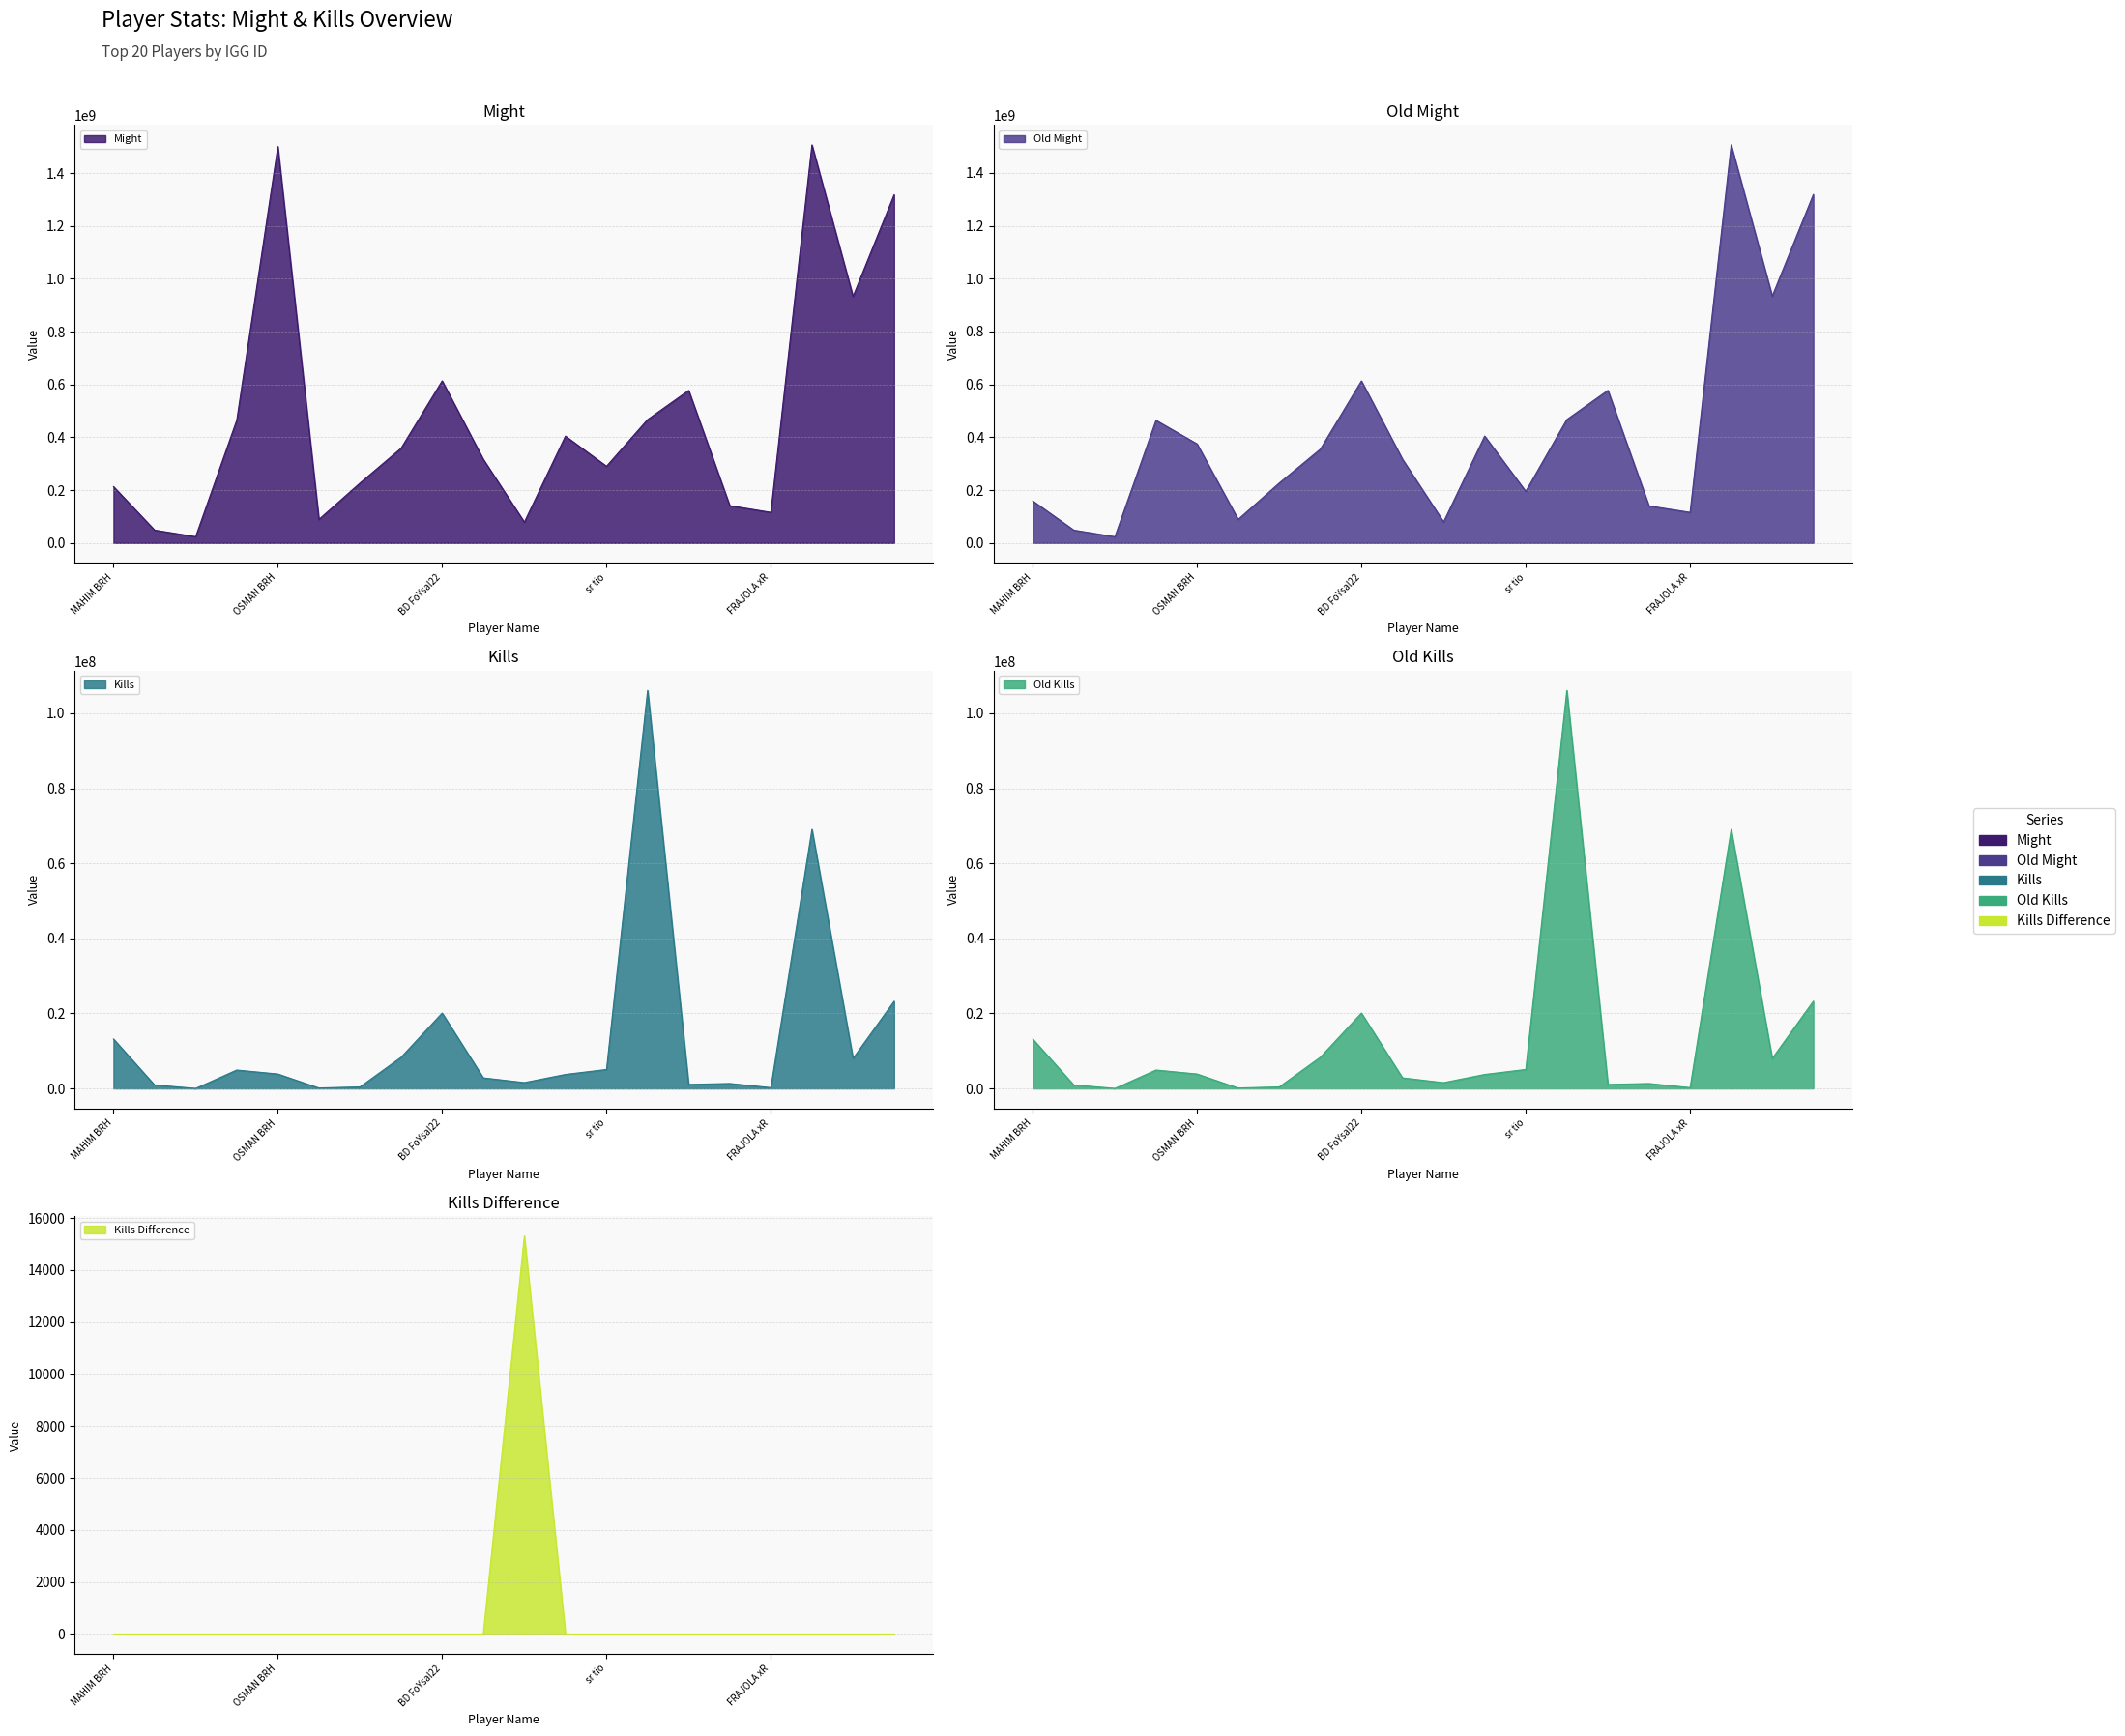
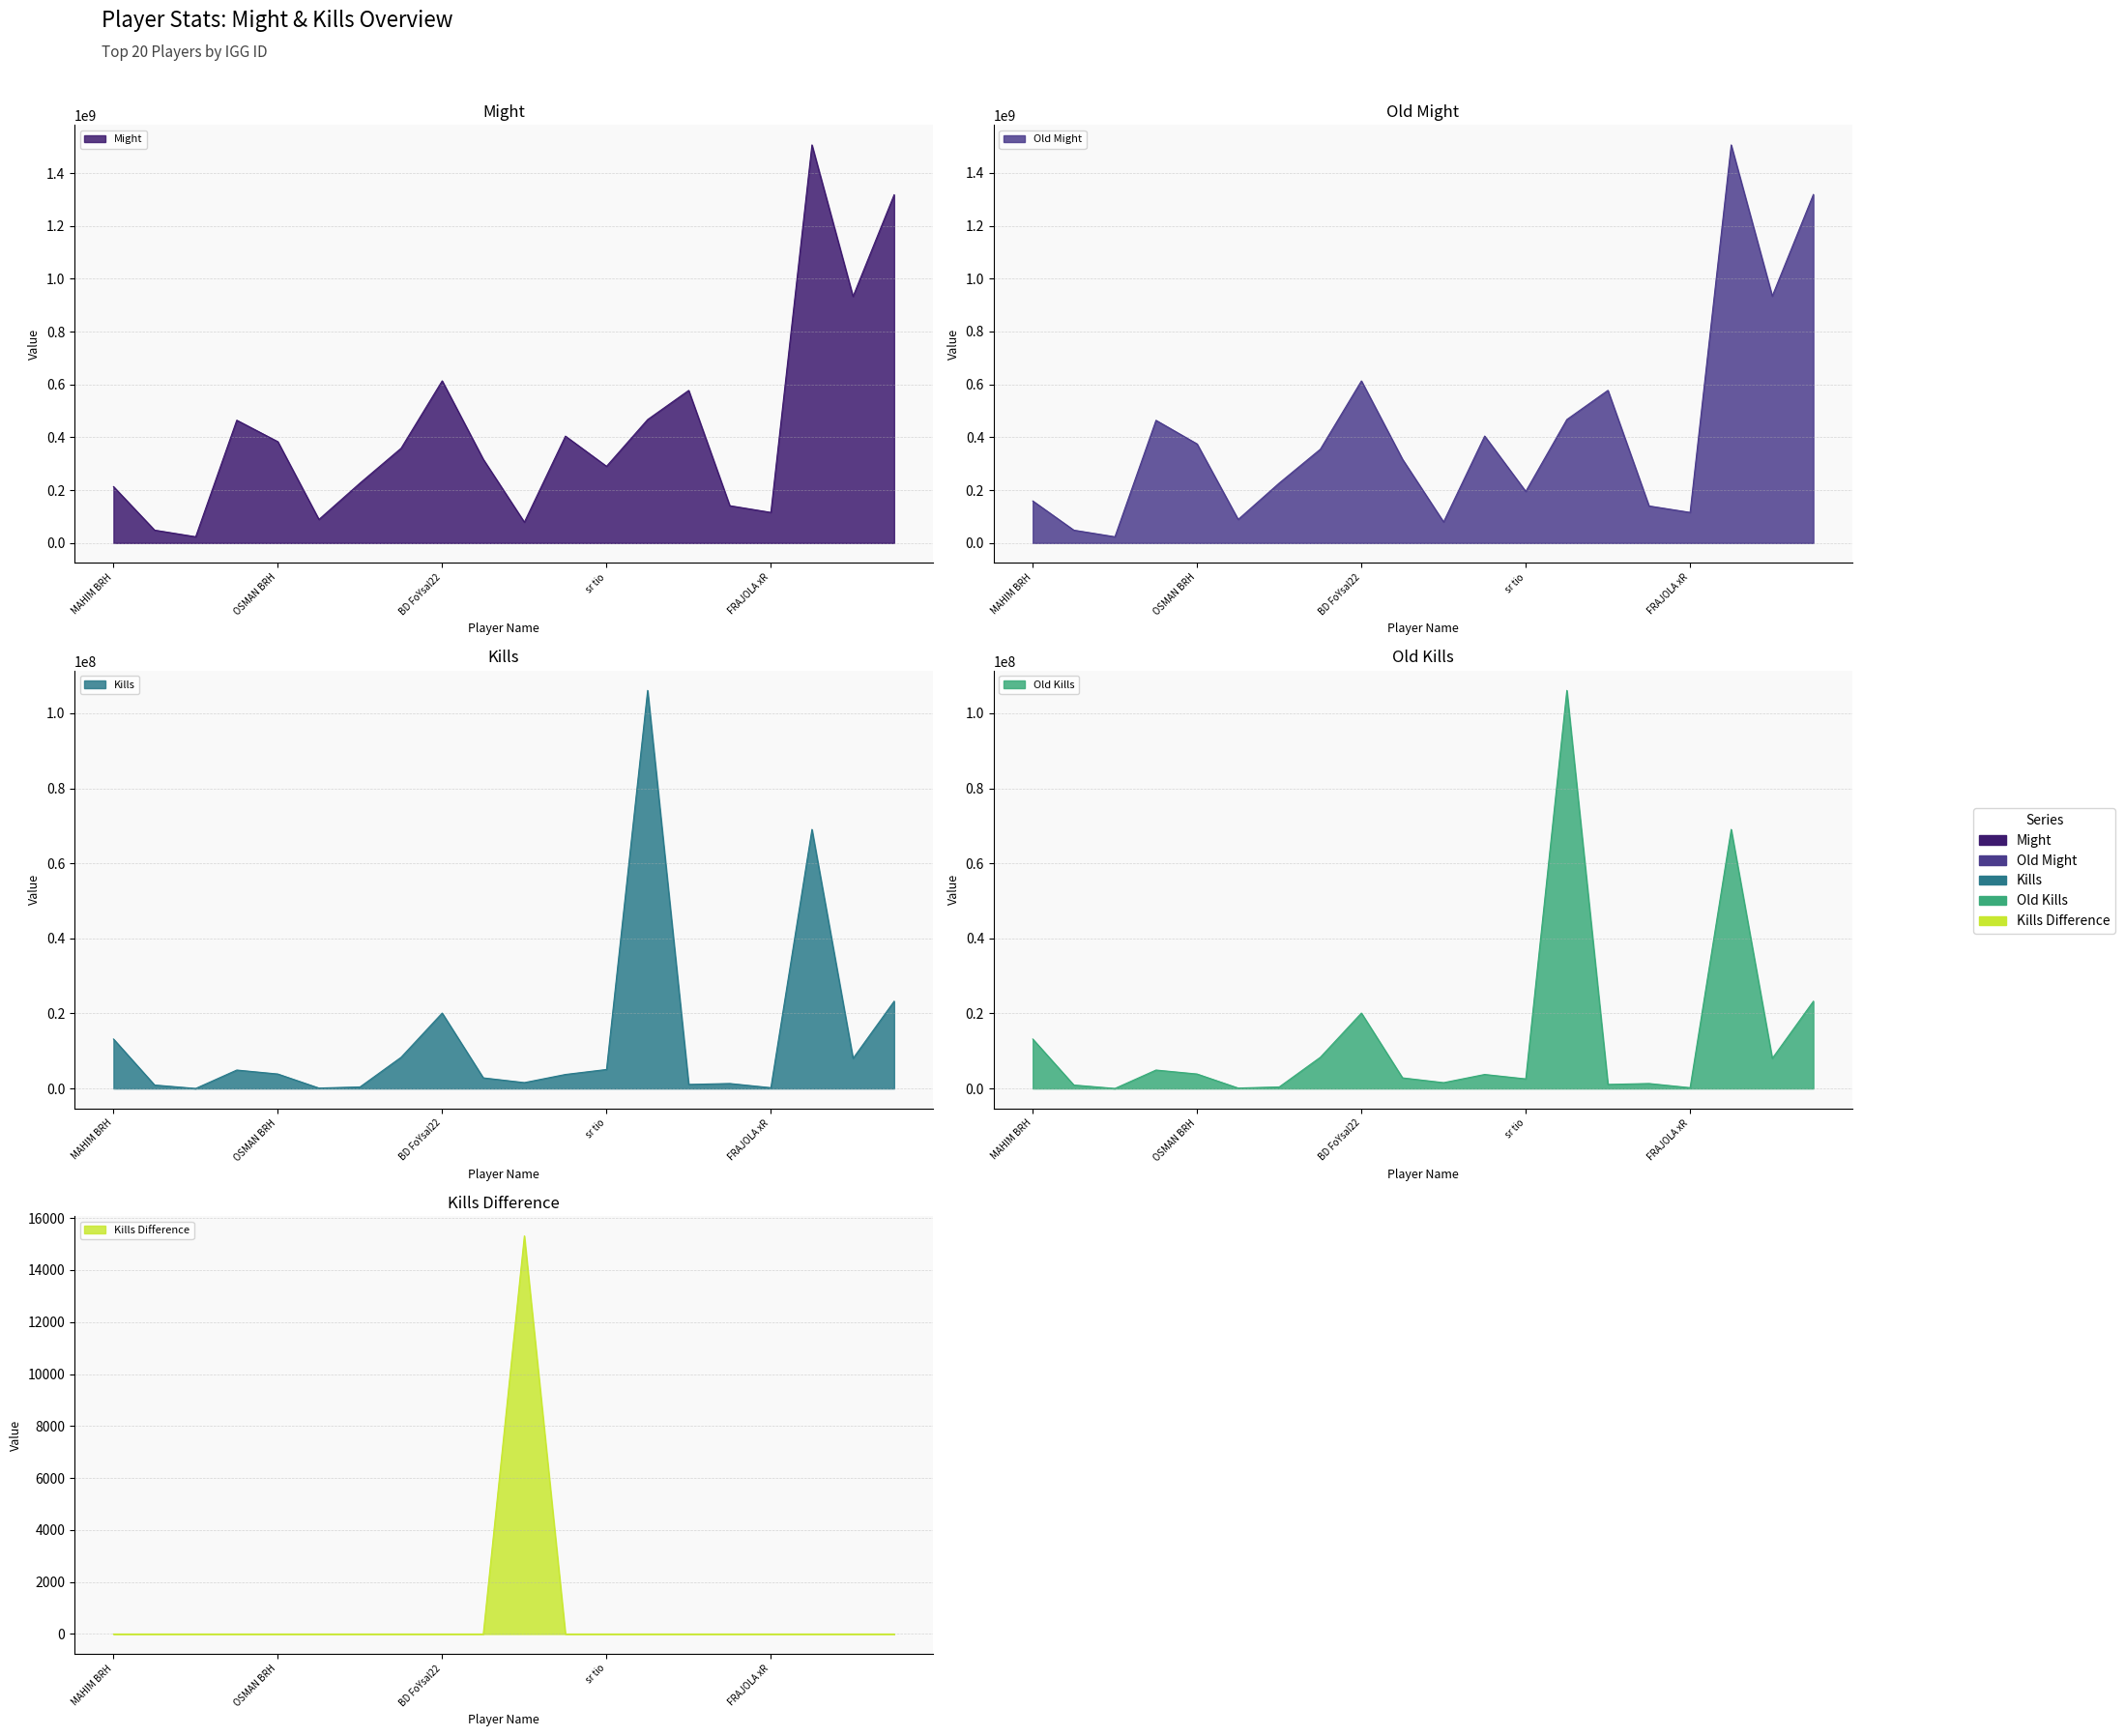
  {
    "Might": {
      "MAHIM BRH": 210000000,
-     "OSMAN BRH": 1500000000,
+     "OSMAN BRH": 380000000,
      "BD FoYsal22": 610000000,
      "sr tio": 290000000,
      "FRAJOLA xR": 120000000
    },
    "Old Might": {
      "MAHIM BRH": 160000000,
      "OSMAN BRH": 370000000,
      "BD FoYsal22": 610000000,
      "sr tio": 200000000,
      "FRAJOLA xR": 120000000
    },
    "Kills": {
      "MAHIM BRH": 13000000,
      "OSMAN BRH": 4000000,
      "BD FoYsal22": 20000000,
      "sr tio": 5000000,
      "FRAJOLA xR": 0
    },
    "Old Kills": {
      "MAHIM BRH": 13000000,
      "OSMAN BRH": 4000000,
      "BD FoYsal22": 20000000,
-     "sr tio": 5000000,
+     "sr tio": 3000000,
      "FRAJOLA xR": 0
    },
    "Kills Difference": {
      "MAHIM BRH": 0,
      "OSMAN BRH": 0,
      "BD FoYsal22": 0,
      "sr tio": 0,
      "FRAJOLA xR": 0
    }
  }
